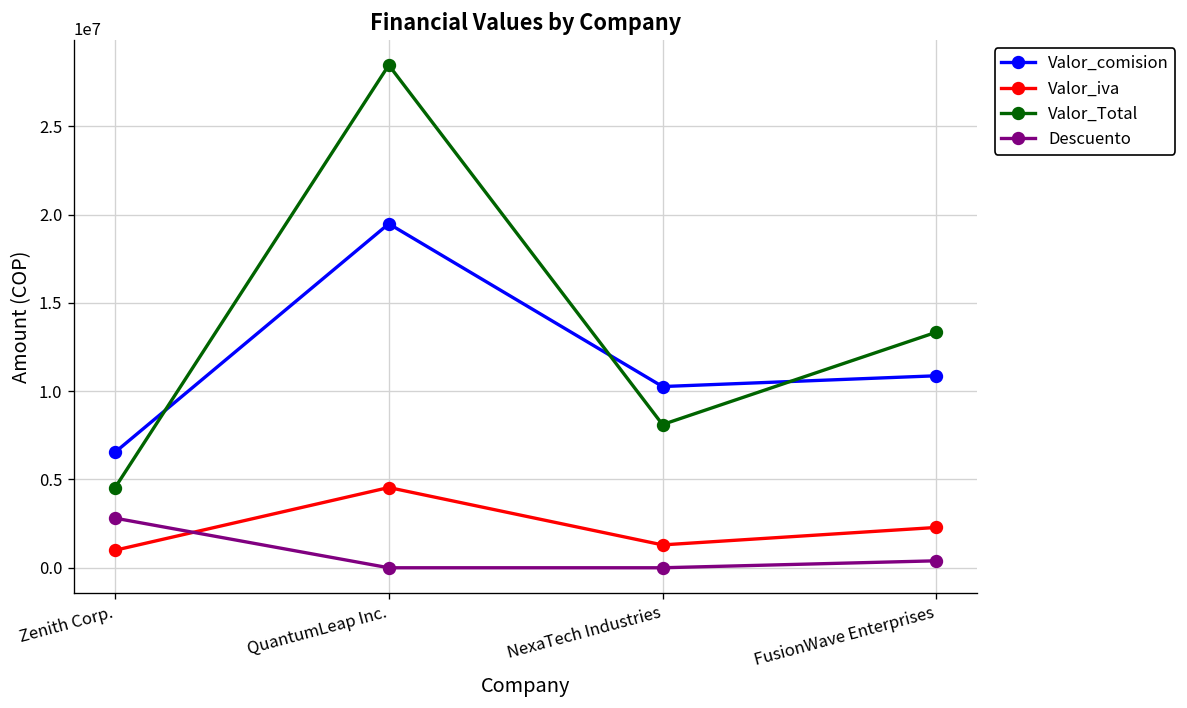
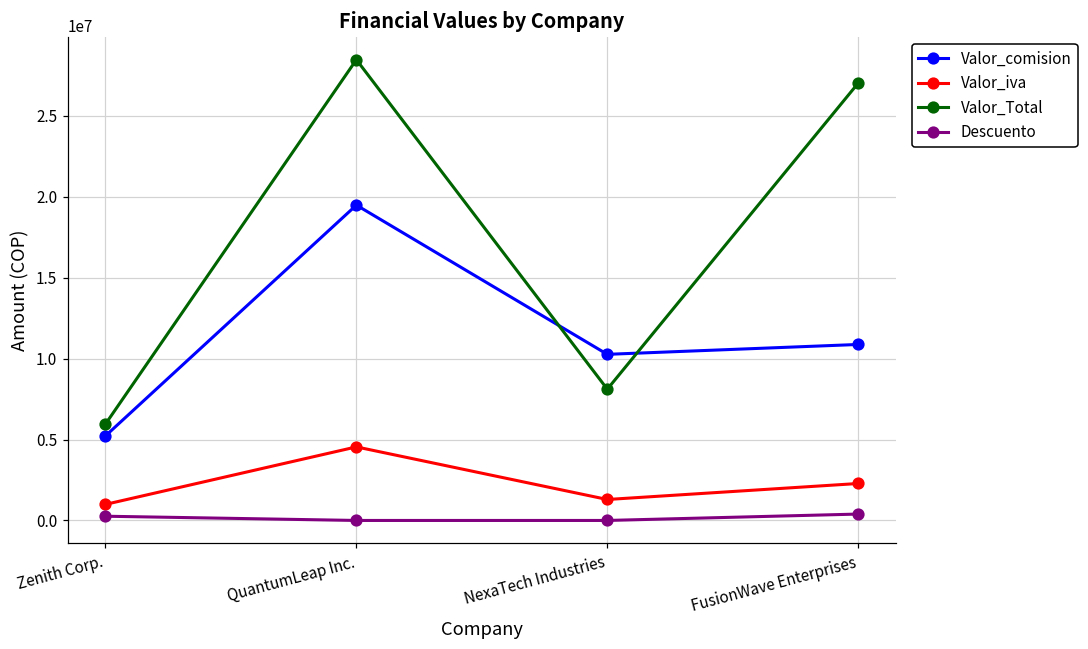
  {
    "Valor_comision": {
-     "Zenith Corp.": 6500000,
+     "Zenith Corp.": 5200000,
      "QuantumLeap Inc.": 19500000,
      "NexaTech Industries": 10300000,
      "FusionWave Enterprises": 10900000
    },
    "Valor_iva": {
      "Zenith Corp.": 1000000,
      "QuantumLeap Inc.": 4500000,
      "NexaTech Industries": 1300000,
      "FusionWave Enterprises": 2300000
    },
    "Valor_Total": {
-     "Zenith Corp.": 4500000,
+     "Zenith Corp.": 6000000,
      "QuantumLeap Inc.": 28500000,
      "NexaTech Industries": 8100000,
-     "FusionWave Enterprises": 13300000
+     "FusionWave Enterprises": 27000000
    },
    "Descuento": {
-     "Zenith Corp.": 2800000,
+     "Zenith Corp.": 300000,
      "QuantumLeap Inc.": 0,
      "NexaTech Industries": 0,
      "FusionWave Enterprises": 400000
    }
  }
